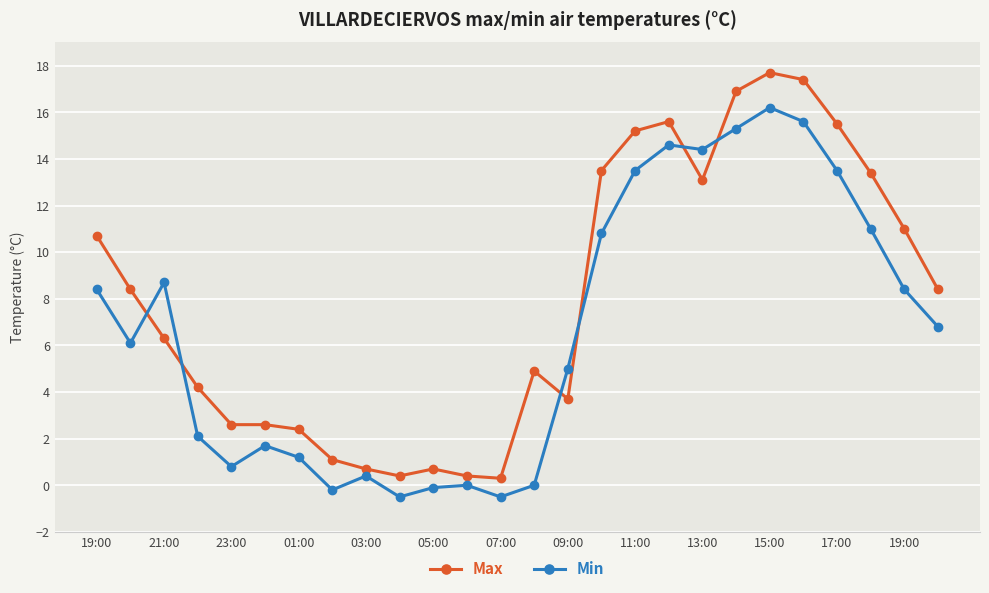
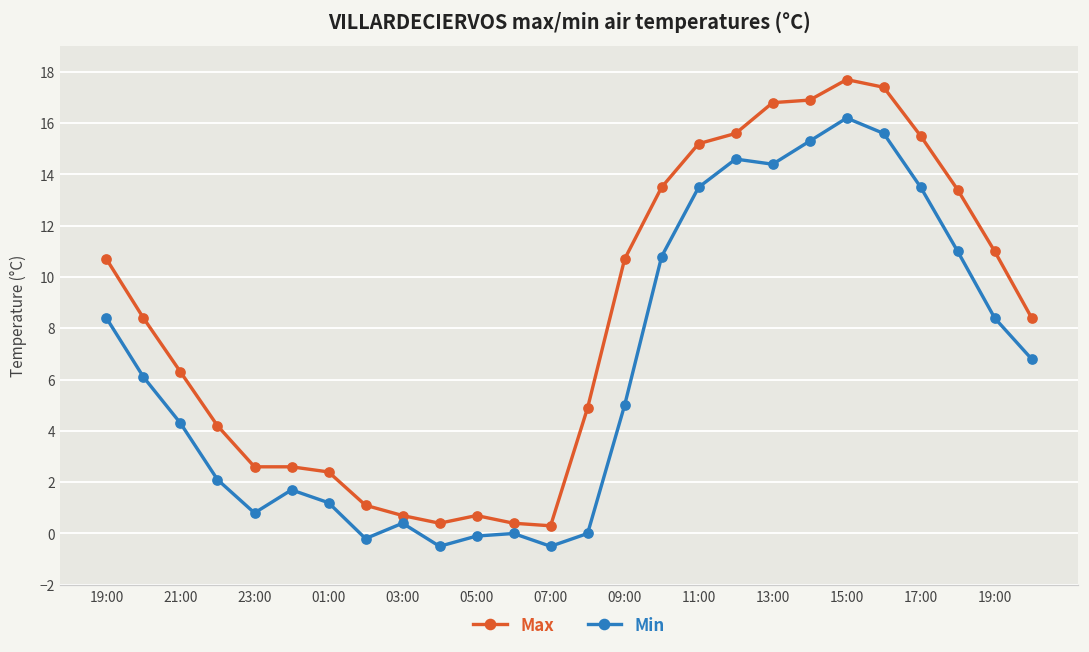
  {
    "Max": {
      "21:00": 6.3,
      "23:00": 2.6,
      "01:00": 2.4,
      "03:00": 0.7,
      "05:00": 0.7,
      "07:00": 0.3,
-     "09:00": 3.7,
+     "09:00": 10.7,
      "11:00": 15.2,
-     "13:00": 13.1,
+     "13:00": 16.8,
      "15:00": 17.7,
      "17:00": 15.5
    },
    "Min": {
-     "21:00": 8.7,
+     "21:00": 4.3,
      "23:00": 0.8,
      "01:00": 1.2,
      "03:00": 0.4,
      "05:00": -0.1,
      "07:00": -0.5,
      "09:00": 5.0,
      "11:00": 13.5,
      "13:00": 14.4,
      "15:00": 16.2,
      "17:00": 13.5
    }
  }
